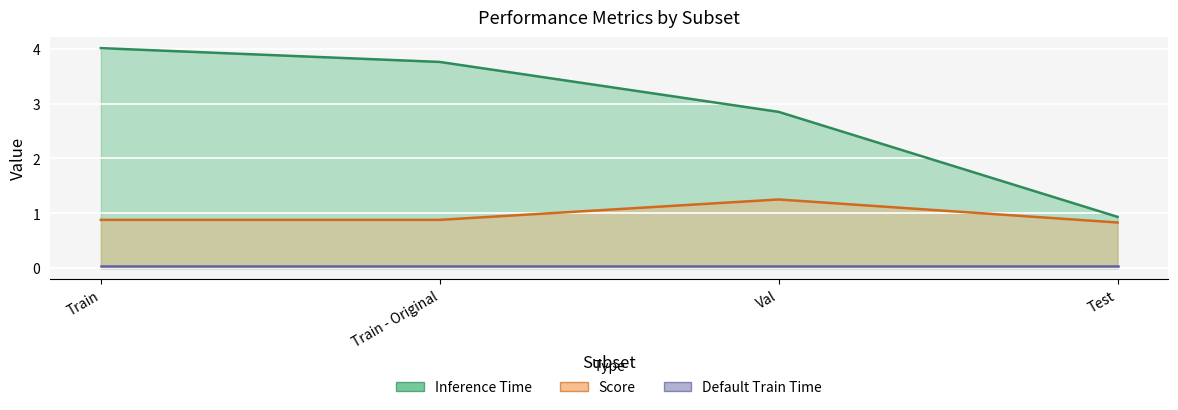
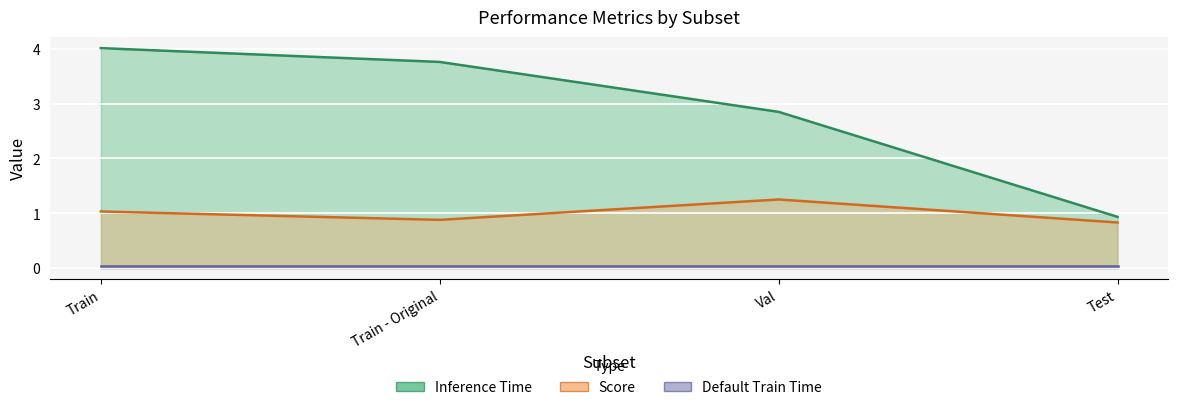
  {
    "Inference Time": {
      "Train": 4.0,
      "Train - Original": 3.8,
      "Val": 2.8,
      "Test": 0.9
    },
    "Score": {
-     "Train": 0.9,
+     "Train": 1.0,
      "Train - Original": 0.9,
      "Val": 1.3,
      "Test": 0.8
    },
    "Default Train Time": {
      "Train": 0.0,
      "Train - Original": 0.0,
      "Val": 0.0,
      "Test": 0.0
    }
  }
